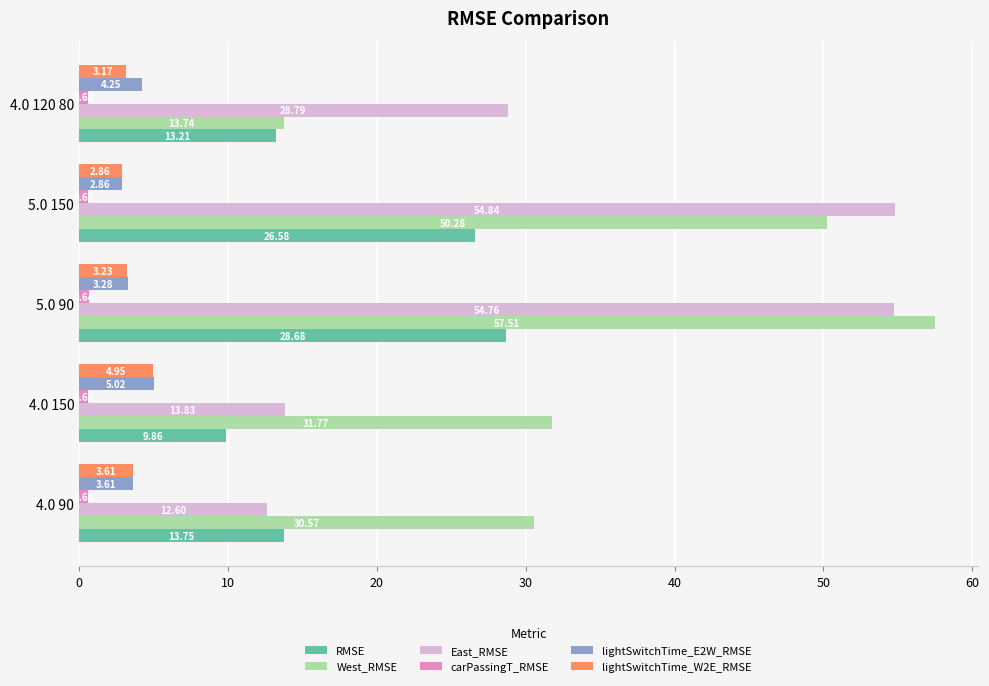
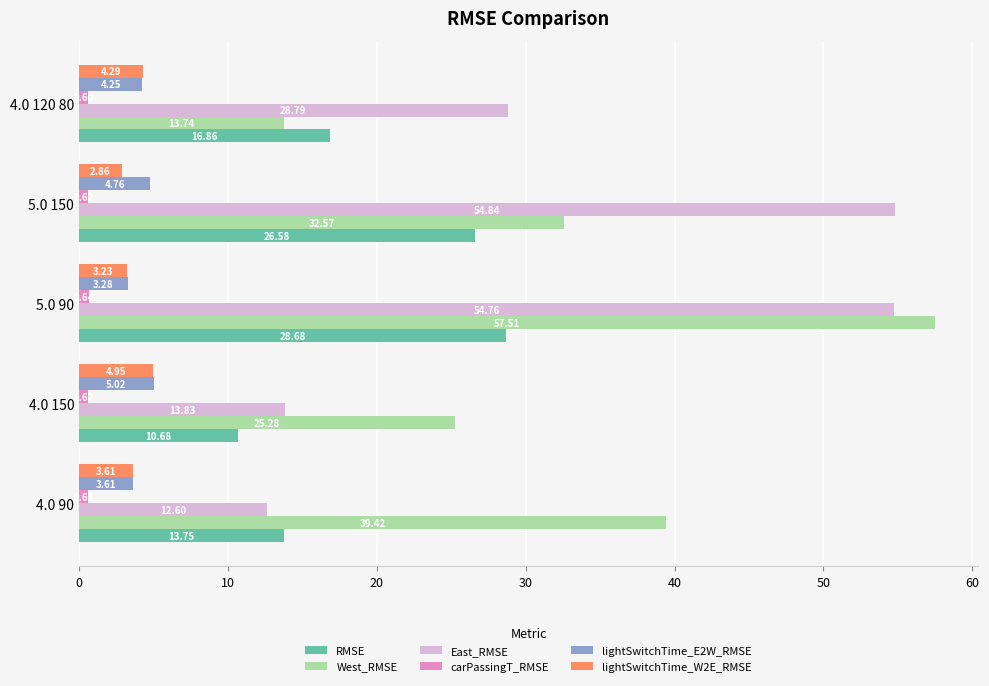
  {
    "RMSE": {
-     "4.0 120 80": 13.21,
+     "4.0 120 80": 16.86,
      "5.0 150": 26.58,
      "5.0 90": 28.68,
-     "4.0 150": 9.86,
+     "4.0 150": 10.68,
      "4.0 90": 13.75
    },
    "West_RMSE": {
      "4.0 120 80": 13.74,
-     "5.0 150": 50.28,
+     "5.0 150": 32.57,
      "5.0 90": 57.51,
-     "4.0 150": 31.77,
-     "4.0 90": 30.57
+     "4.0 150": 25.28,
+     "4.0 90": 39.42
    },
    "lightSwitchTime_E2W_RMSE": {
      "4.0 120 80": 4.25,
-     "5.0 150": 2.86,
+     "5.0 150": 4.76,
      "5.0 90": 3.28,
      "4.0 150": 5.02,
      "4.0 90": 3.61
    },
    "lightSwitchTime_W2E_RMSE": {
-     "4.0 120 80": 3.17,
+     "4.0 120 80": 4.29,
      "5.0 150": 2.86,
      "5.0 90": 3.23,
      "4.0 150": 4.95,
      "4.0 90": 3.61
    }
  }
